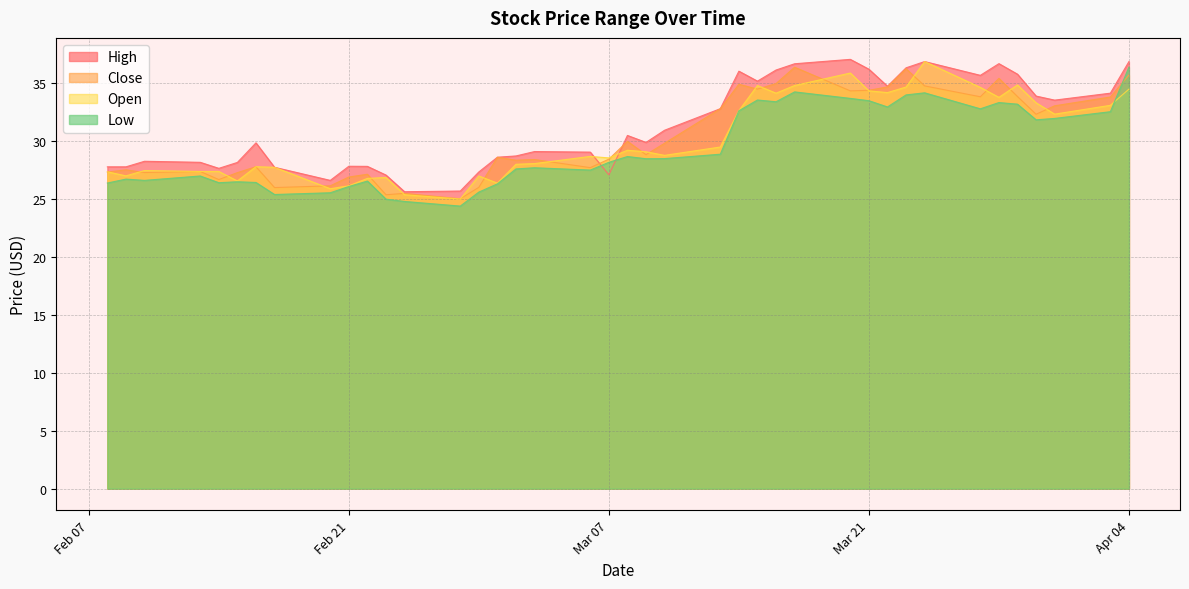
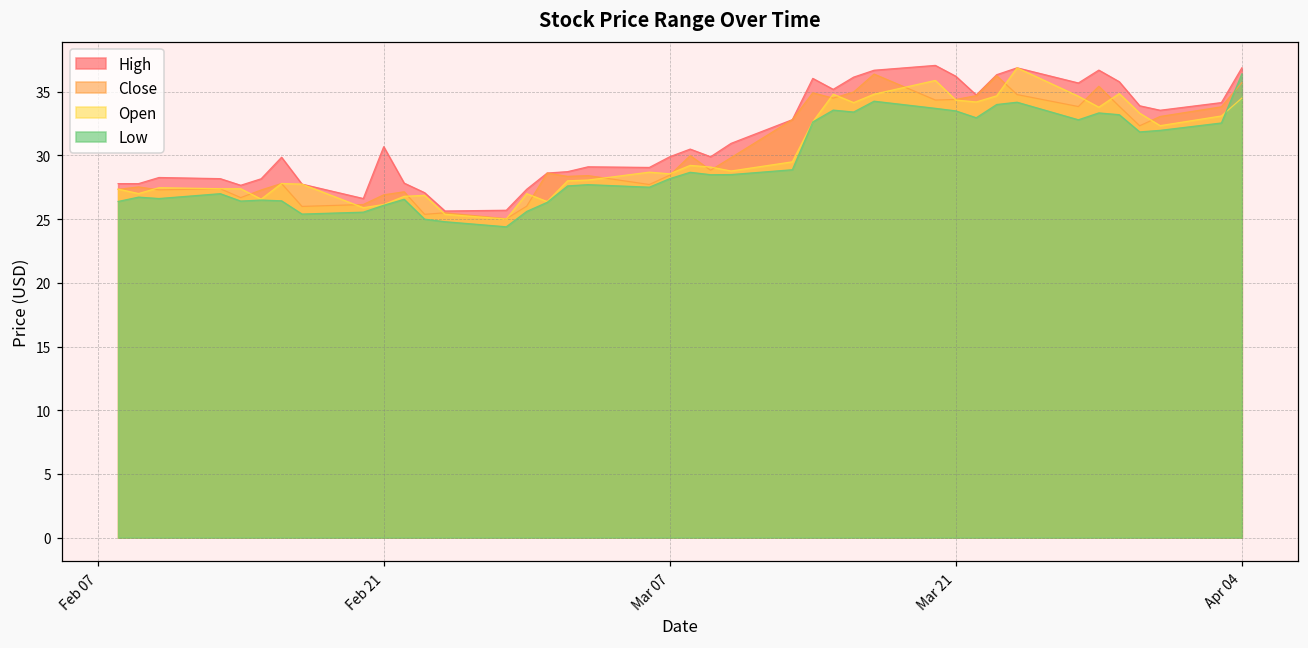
  {
    "High": {
-     "Feb 21": 27.8,
-     "Mar 07": 27.1,
+     "Feb 21": 30.7,
+     "Mar 07": 29.9,
      "Mar 21": 36.2,
      "Apr 04": 36.9
    },
    "Low": {
      "Mar 07": 28.2,
      "Mar 21": 33.5,
      "Apr 04": 36.4
    }
  }
